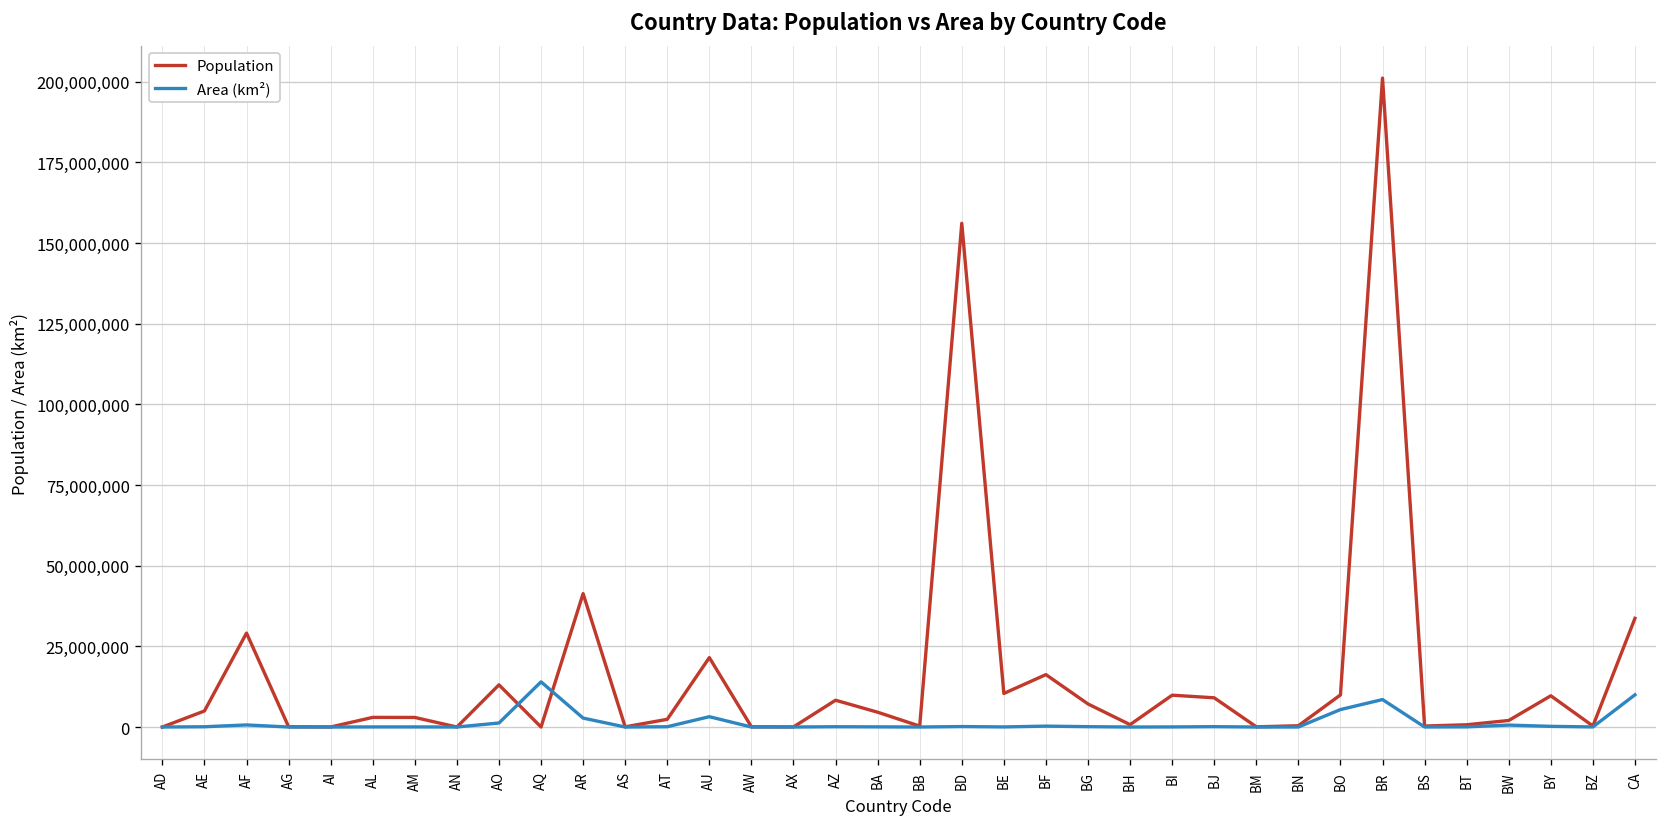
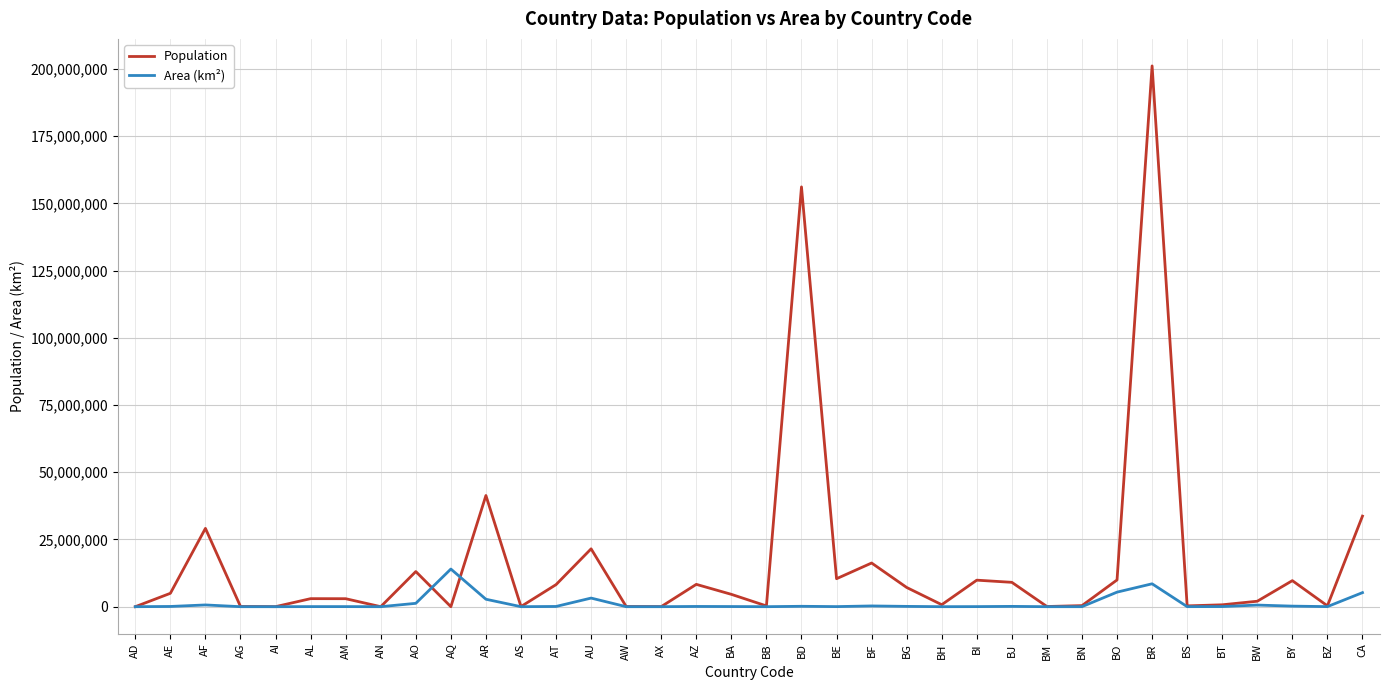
  {
    "Population": {
      "AE": "5,000,000",
      "AF": "29,000,000",
      "AL": "3,000,000",
      "AM": "3,000,000",
      "AO": "13,000,000",
      "AQ": "0",
      "AR": "41,000,000",
-     "AT": "2,000,000",
+     "AT": "8,000,000",
      "AU": "22,000,000",
      "AZ": "8,000,000",
      "BA": "5,000,000",
      "BD": "156,000,000",
      "BE": "10,000,000",
      "BF": "16,000,000",
      "BG": "7,000,000",
      "BI": "10,000,000",
      "BJ": "9,000,000",
      "BO": "10,000,000",
      "BR": "201,000,000",
      "BW": "2,000,000",
      "BY": "10,000,000",
      "CA": "34,000,000"
    },
    "Area (km²)": {
      "AE": "0",
      "AF": "1,000,000",
      "AL": "0",
      "AM": "0",
      "AO": "1,000,000",
      "AQ": "14,000,000",
      "AR": "3,000,000",
      "AT": "0",
      "AU": "3,000,000",
      "AZ": "0",
      "BA": "0",
      "BD": "0",
      "BE": "0",
      "BF": "0",
      "BG": "0",
      "BI": "0",
      "BJ": "0",
      "BO": "5,000,000",
      "BR": "9,000,000",
      "BW": "1,000,000",
      "BY": "0",
-     "CA": "10,000,000"
+     "CA": "5,000,000"
    }
  }
